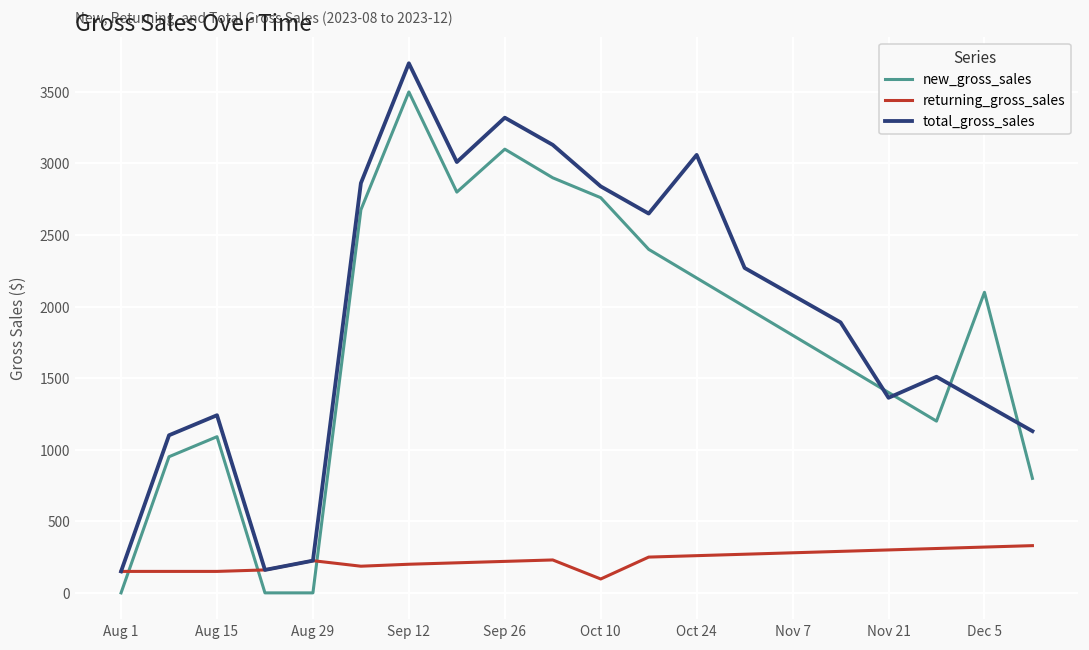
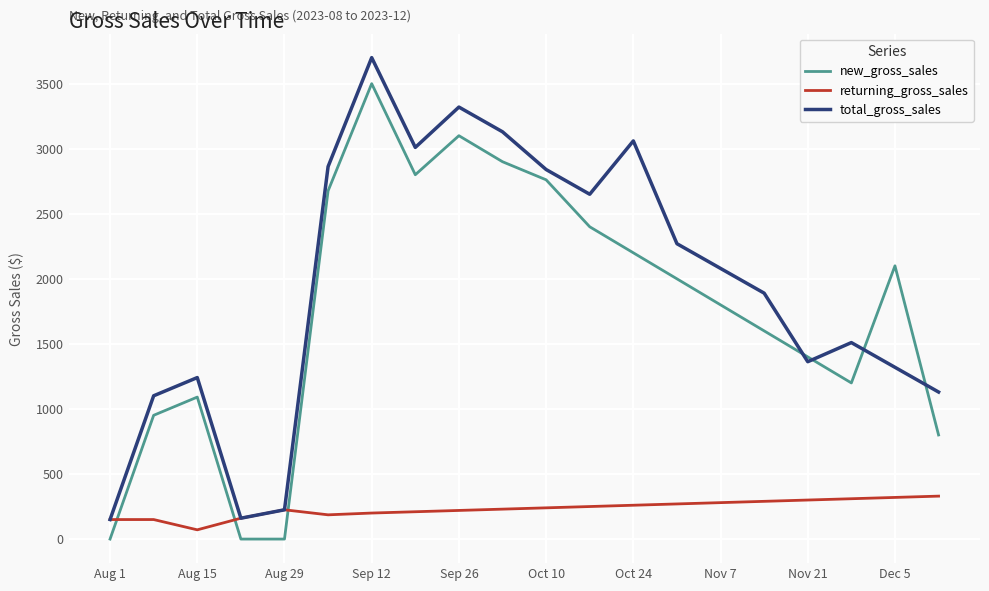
  {
    "new_gross_sales": {
      "Aug 1": 0,
      "Aug 15": 1090,
      "Aug 29": 0,
      "Sep 12": 3500,
      "Sep 26": 3100,
      "Oct 10": 2760,
      "Oct 24": 2200,
      "Nov 7": 1800,
      "Nov 21": 1400,
      "Dec 5": 2100
    },
    "returning_gross_sales": {
-     "Aug 15": 150,
+     "Aug 15": 70,
      "Sep 12": 200,
      "Sep 26": 220,
-     "Oct 10": 100,
+     "Oct 10": 240,
      "Oct 24": 260,
      "Nov 7": 280,
      "Nov 21": 300,
      "Dec 5": 320
    },
    "total_gross_sales": {
      "Aug 15": 1240,
      "Sep 12": 3700,
      "Sep 26": 3320,
      "Oct 10": 2840,
      "Oct 24": 3060,
      "Nov 7": 2080,
      "Nov 21": 1360,
      "Dec 5": 1320
    }
  }
